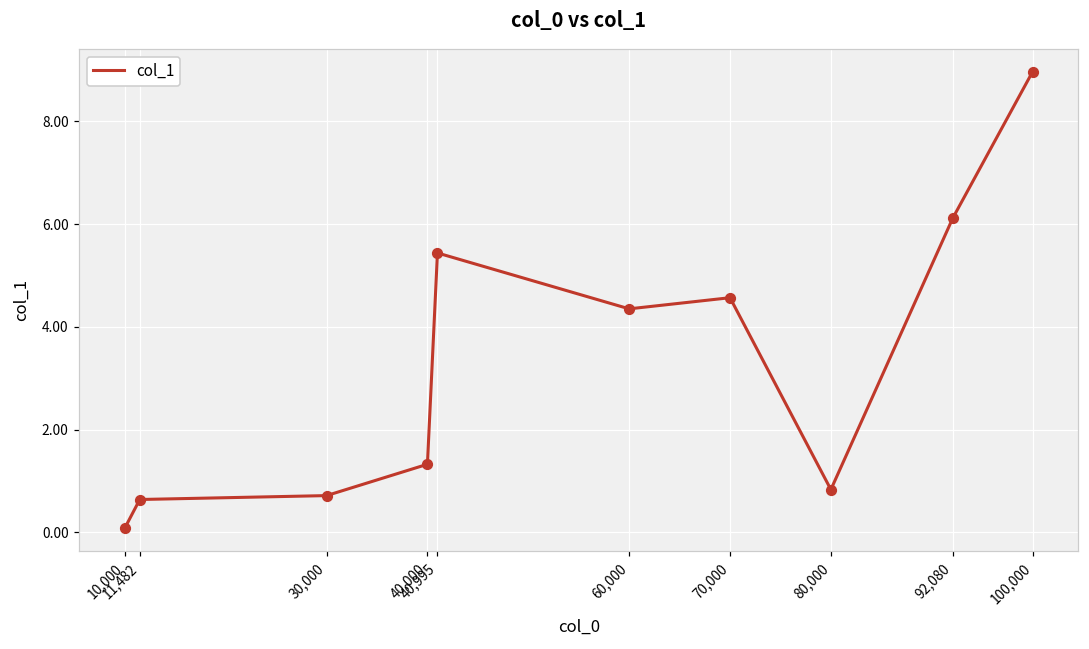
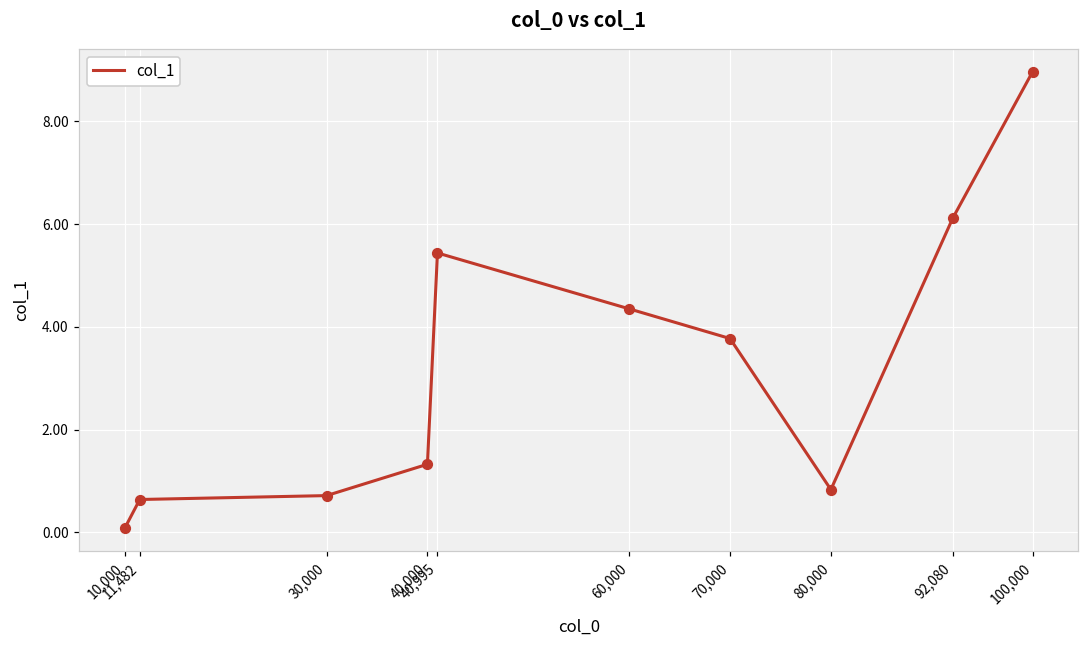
  {
    "10,000": 0.1,
    "11,482": 0.6,
    "30,000": 0.7,
    "40,000": 1.3,
    "40,995": 5.4,
    "60,000": 4.4,
-   "70,000": 4.6,
+   "70,000": 3.8,
    "80,000": 0.8,
    "92,080": 6.1,
    "100,000": 9.0
  }
